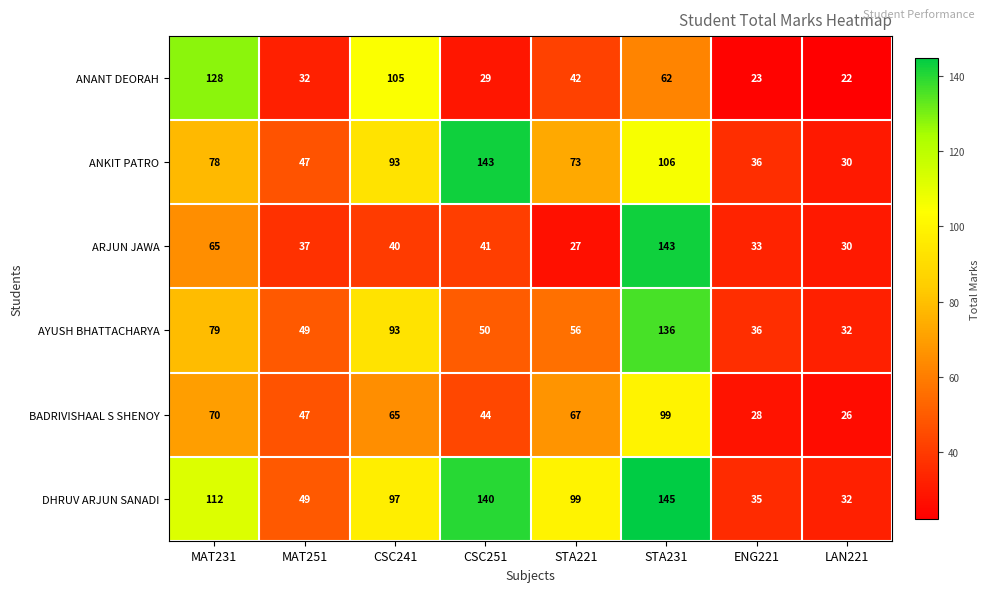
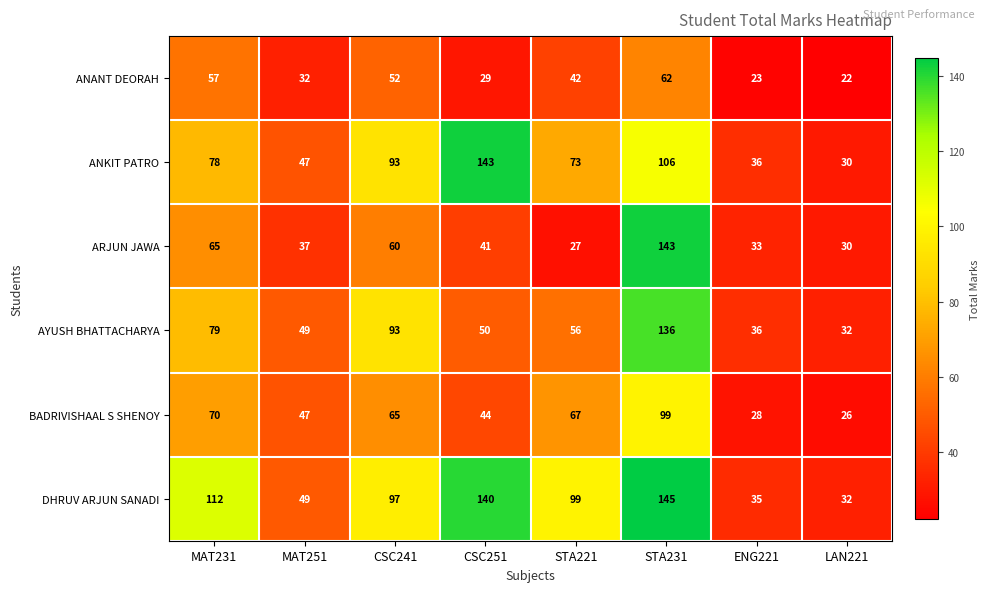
  {
    "ANANT DEORAH": {
-     "MAT231": 128,
+     "MAT231": 57,
      "MAT251": 32,
-     "CSC241": 105,
+     "CSC241": 52,
      "CSC251": 29,
      "STA221": 42,
      "STA231": 62,
      "ENG221": 23,
      "LAN221": 22
    },
    "ANKIT PATRO": {
      "MAT231": 78,
      "MAT251": 47,
      "CSC241": 93,
      "CSC251": 143,
      "STA221": 73,
      "STA231": 106,
      "ENG221": 36,
      "LAN221": 30
    },
    "ARJUN JAWA": {
      "MAT231": 65,
      "MAT251": 37,
-     "CSC241": 40,
+     "CSC241": 60,
      "CSC251": 41,
      "STA221": 27,
      "STA231": 143,
      "ENG221": 33,
      "LAN221": 30
    },
    "AYUSH BHATTACHARYA": {
      "MAT231": 79,
      "MAT251": 49,
      "CSC241": 93,
      "CSC251": 50,
      "STA221": 56,
      "STA231": 136,
      "ENG221": 36,
      "LAN221": 32
    },
    "BADRIVISHAAL S SHENOY": {
      "MAT231": 70,
      "MAT251": 47,
      "CSC241": 65,
      "CSC251": 44,
      "STA221": 67,
      "STA231": 99,
      "ENG221": 28,
      "LAN221": 26
    },
    "DHRUV ARJUN SANADI": {
      "MAT231": 112,
      "MAT251": 49,
      "CSC241": 97,
      "CSC251": 140,
      "STA221": 99,
      "STA231": 145,
      "ENG221": 35,
      "LAN221": 32
    }
  }
